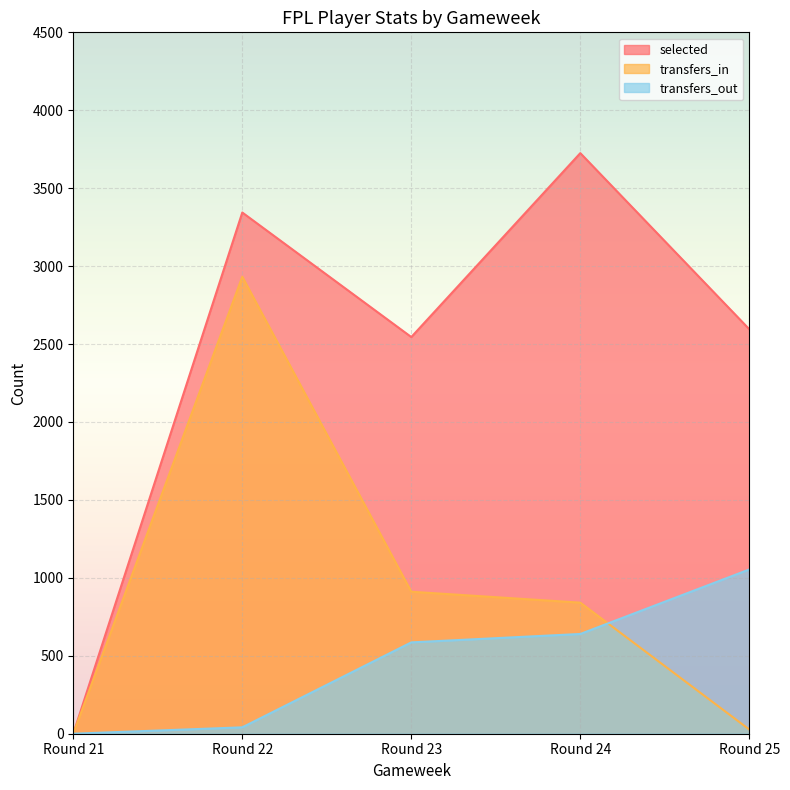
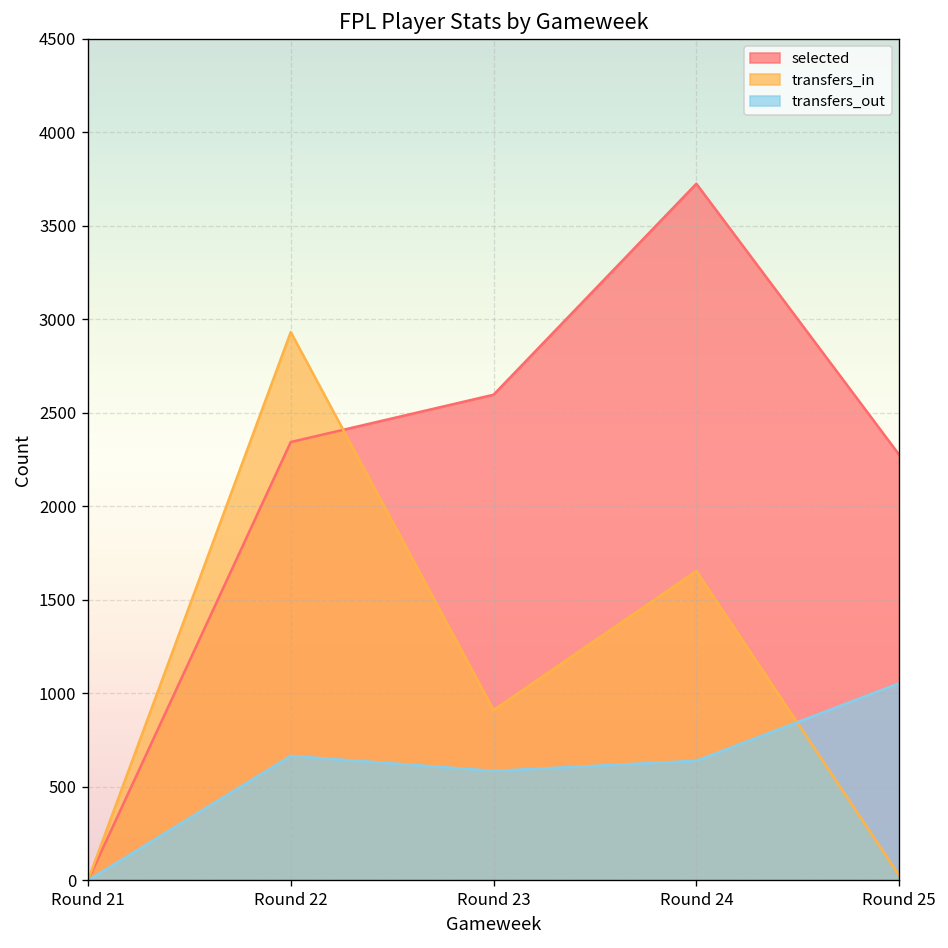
  {
    "selected": {
-     "Round 22": 3340,
-     "Round 23": 2550,
+     "Round 22": 2340,
+     "Round 23": 2600,
      "Round 24": 3730,
-     "Round 25": 2600
+     "Round 25": 2280
    },
    "transfers_in": {
      "Round 22": 2930,
      "Round 23": 910,
-     "Round 24": 840,
+     "Round 24": 1650,
      "Round 25": 30
    },
    "transfers_out": {
-     "Round 22": 40,
+     "Round 22": 670,
      "Round 23": 590,
      "Round 24": 640,
      "Round 25": 1050
    }
  }
